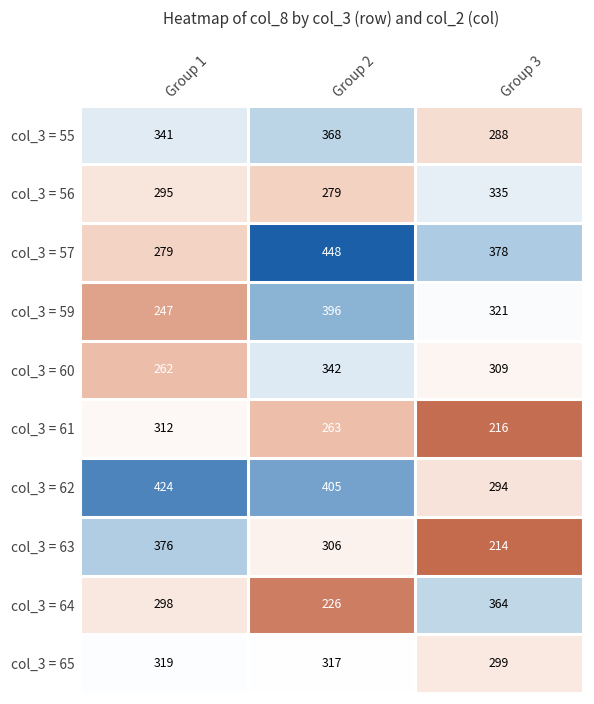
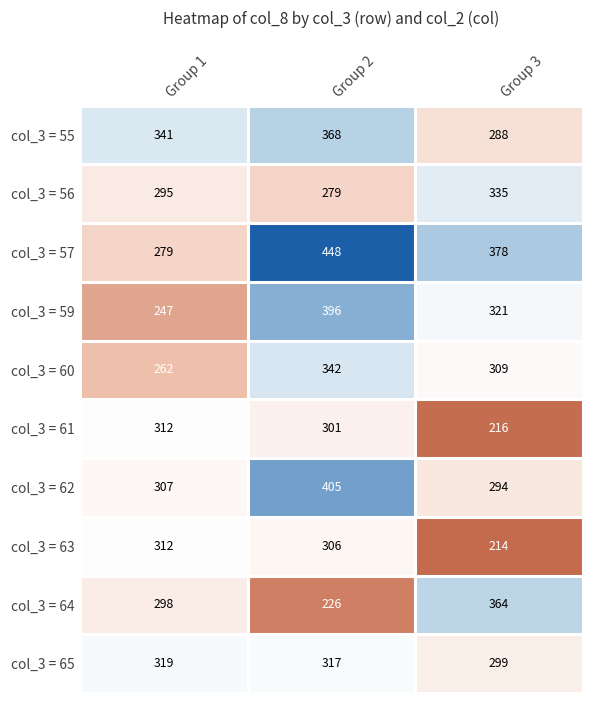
  {
    "col_3 = 55": {
      "Group 1": 341,
      "Group 2": 368,
      "Group 3": 288
    },
    "col_3 = 56": {
      "Group 1": 295,
      "Group 2": 279,
      "Group 3": 335
    },
    "col_3 = 57": {
      "Group 1": 279,
      "Group 2": 448,
      "Group 3": 378
    },
    "col_3 = 59": {
      "Group 1": 247,
      "Group 2": 396,
      "Group 3": 321
    },
    "col_3 = 60": {
      "Group 1": 262,
      "Group 2": 342,
      "Group 3": 309
    },
    "col_3 = 61": {
      "Group 1": 312,
-     "Group 2": 263,
+     "Group 2": 301,
      "Group 3": 216
    },
    "col_3 = 62": {
-     "Group 1": 424,
+     "Group 1": 307,
      "Group 2": 405,
      "Group 3": 294
    },
    "col_3 = 63": {
-     "Group 1": 376,
+     "Group 1": 312,
      "Group 2": 306,
      "Group 3": 214
    },
    "col_3 = 64": {
      "Group 1": 298,
      "Group 2": 226,
      "Group 3": 364
    },
    "col_3 = 65": {
      "Group 1": 319,
      "Group 2": 317,
      "Group 3": 299
    }
  }
